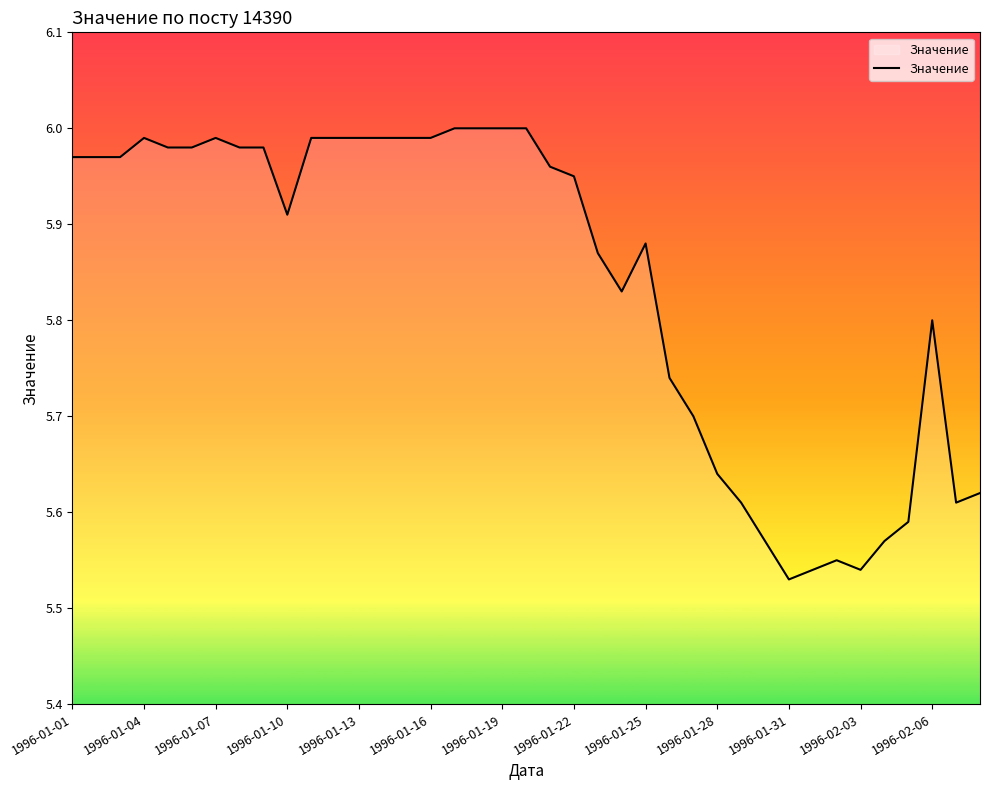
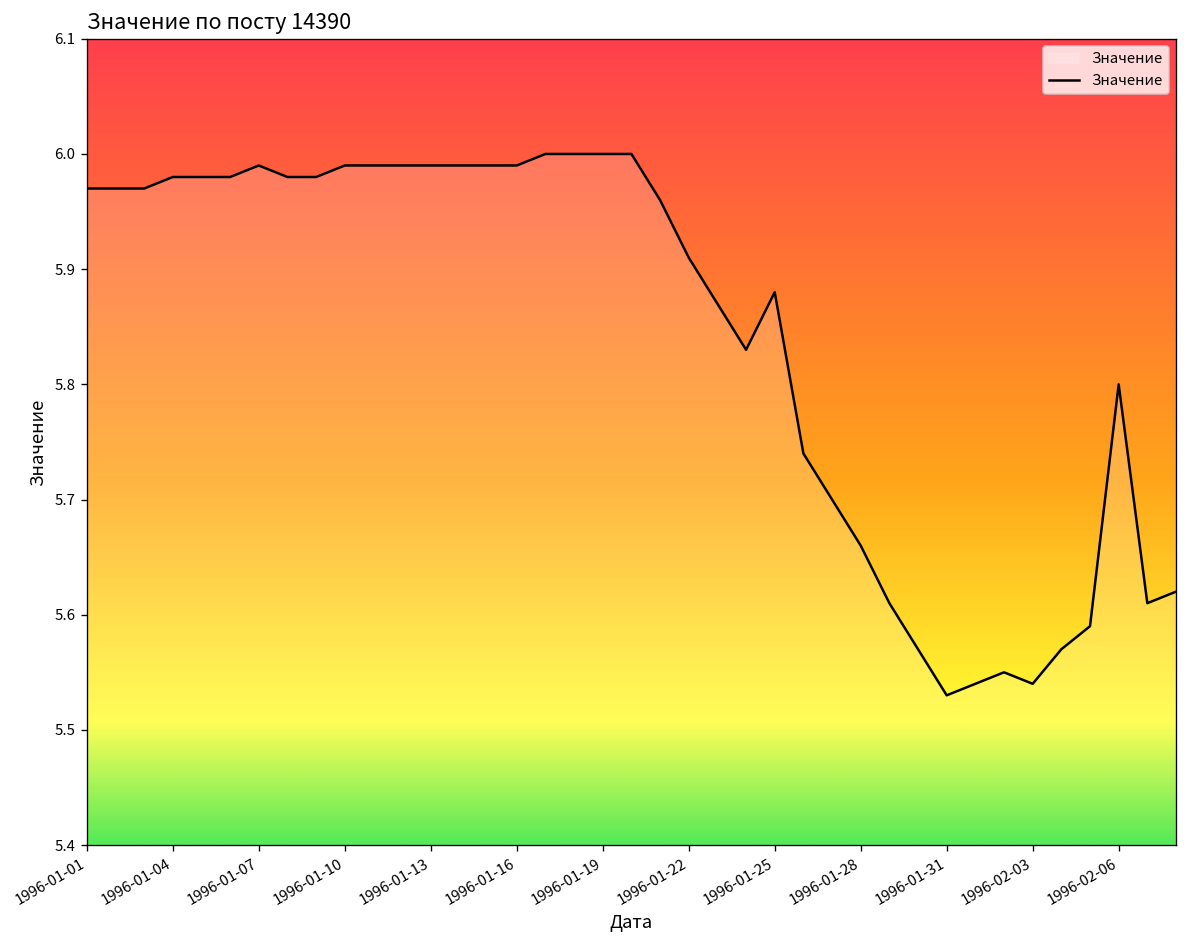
  {
    "1996-01-01": 5.97,
-   "1996-01-04": 5.99,
+   "1996-01-04": 5.98,
    "1996-01-07": 5.99,
-   "1996-01-10": 5.91,
+   "1996-01-10": 5.99,
    "1996-01-13": 5.99,
    "1996-01-16": 5.99,
    "1996-01-19": 6.00,
-   "1996-01-22": 5.95,
+   "1996-01-22": 5.91,
    "1996-01-25": 5.88,
-   "1996-01-28": 5.64,
+   "1996-01-28": 5.66,
    "1996-01-31": 5.53,
    "1996-02-03": 5.54,
    "1996-02-06": 5.80
  }
